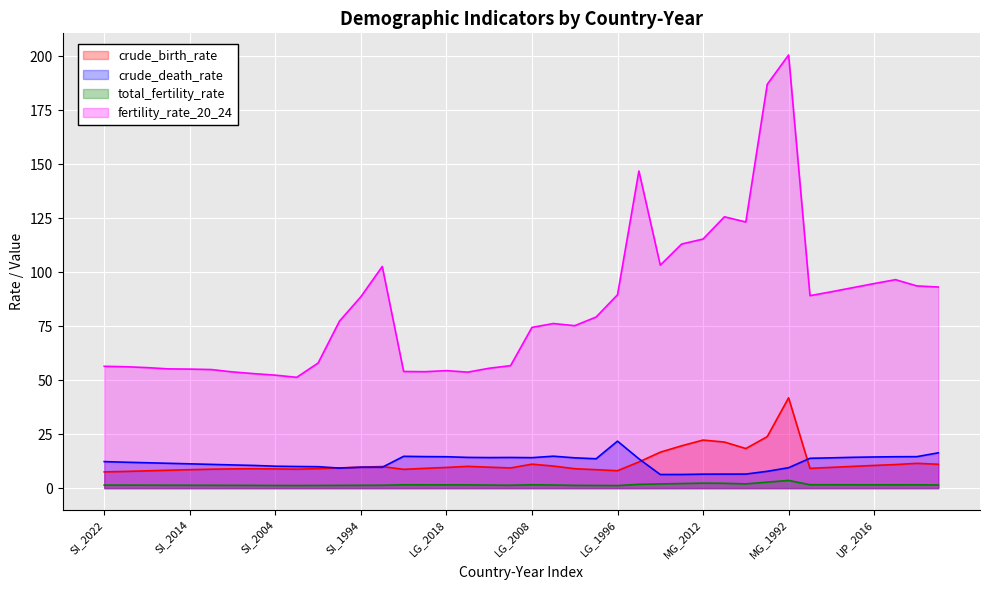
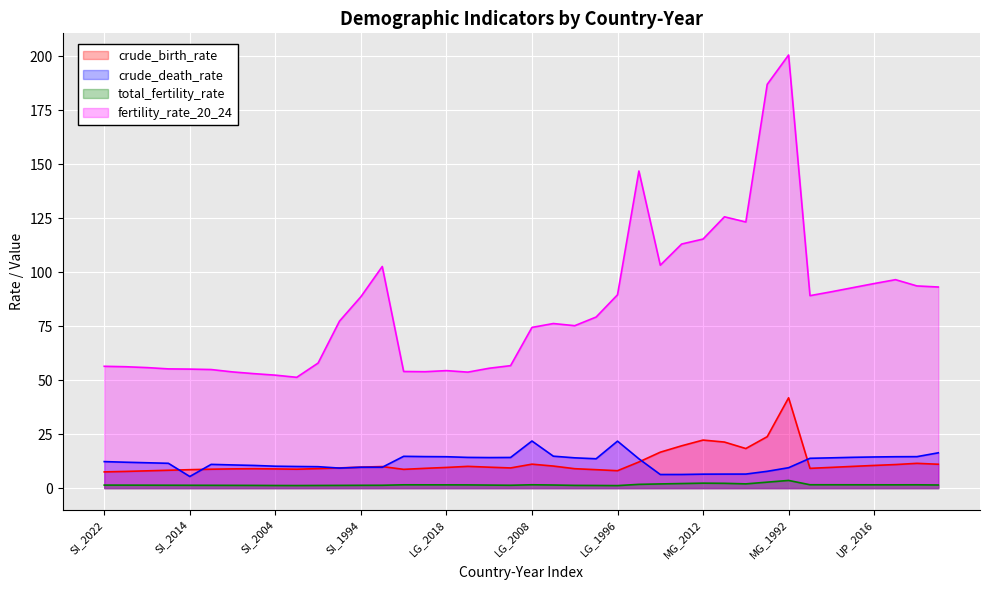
  {
    "crude_birth_rate": {
      "SI_2022": 8,
      "SI_2014": 9,
      "SI_2004": 9,
      "LG_2018": 10,
      "LG_2008": 11,
      "LG_1996": 8,
      "MG_2012": 22,
      "MG_1992": 42,
      "UP_2016": 11
    },
    "crude_death_rate": {
      "SI_2022": 12,
-     "SI_2014": 11,
+     "SI_2014": 5,
      "SI_2004": 10,
      "LG_2018": 15,
-     "LG_2008": 14,
+     "LG_2008": 22,
      "LG_1996": 22,
      "MG_2012": 6,
      "MG_1992": 9,
      "UP_2016": 14
    },
    "total_fertility_rate": {
      "SI_2022": 1,
      "SI_2014": 1,
      "SI_2004": 1,
      "SI_1994": 1,
      "LG_2018": 2,
      "LG_2008": 2,
      "LG_1996": 1,
      "MG_2012": 2,
      "MG_1992": 4,
      "UP_2016": 2
    },
    "fertility_rate_20_24": {
      "SI_2022": 56,
      "SI_2014": 55,
      "SI_2004": 52,
      "SI_1994": 89,
      "LG_2018": 54,
      "LG_2008": 74,
      "LG_1996": 90,
      "MG_2012": 115,
      "MG_1992": 201,
      "UP_2016": 95
    }
  }
